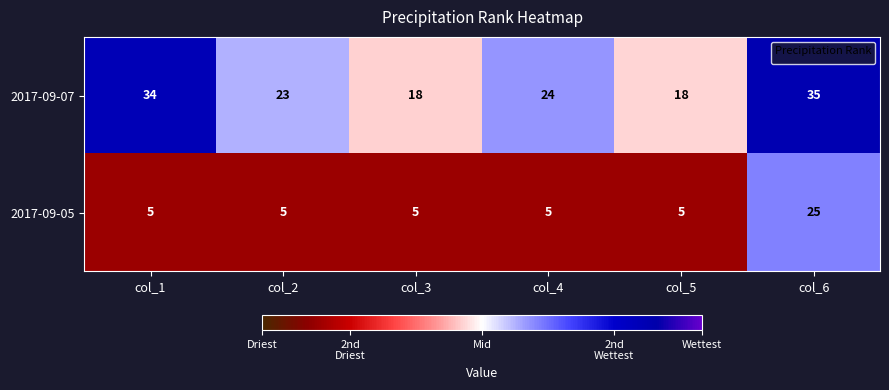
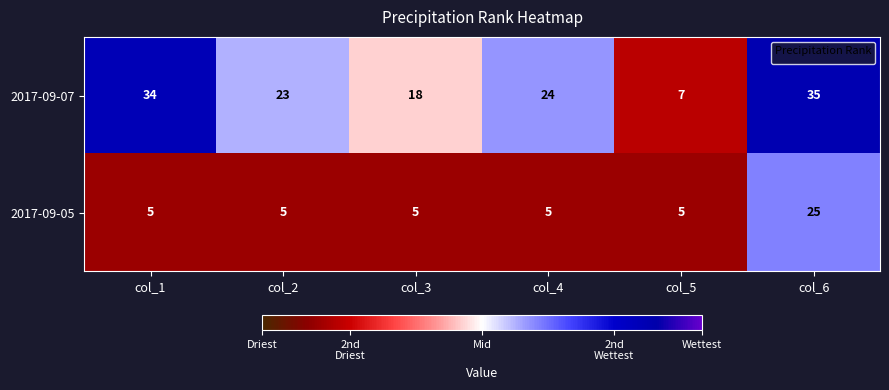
  {
    "2017-09-07": {
      "col_1": 34,
      "col_2": 23,
      "col_3": 18,
      "col_4": 24,
-     "col_5": 18,
+     "col_5": 7,
      "col_6": 35
    },
    "2017-09-05": {
      "col_1": 5,
      "col_2": 5,
      "col_3": 5,
      "col_4": 5,
      "col_5": 5,
      "col_6": 25
    }
  }
